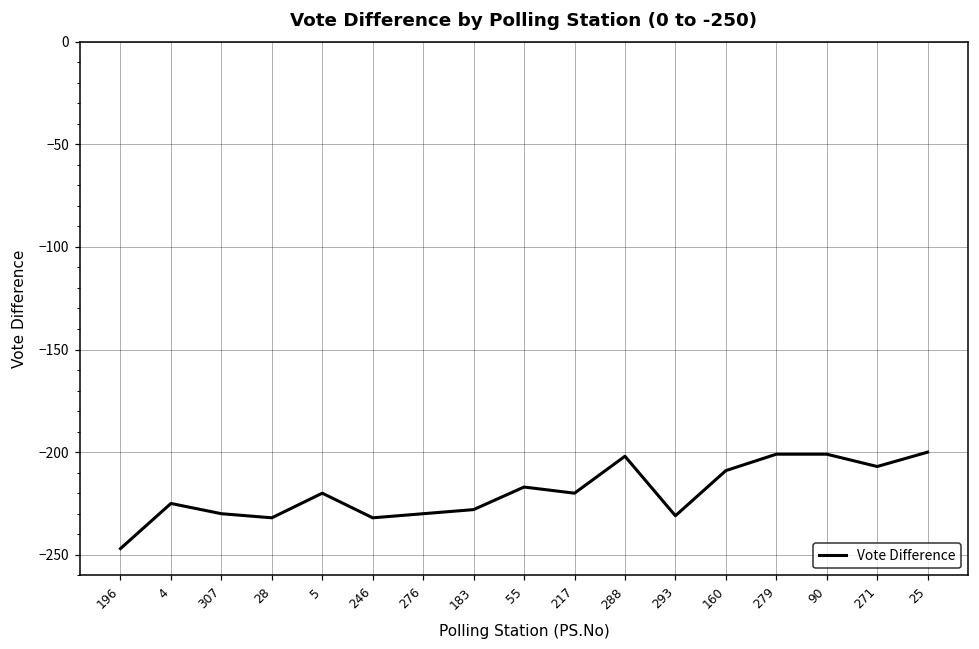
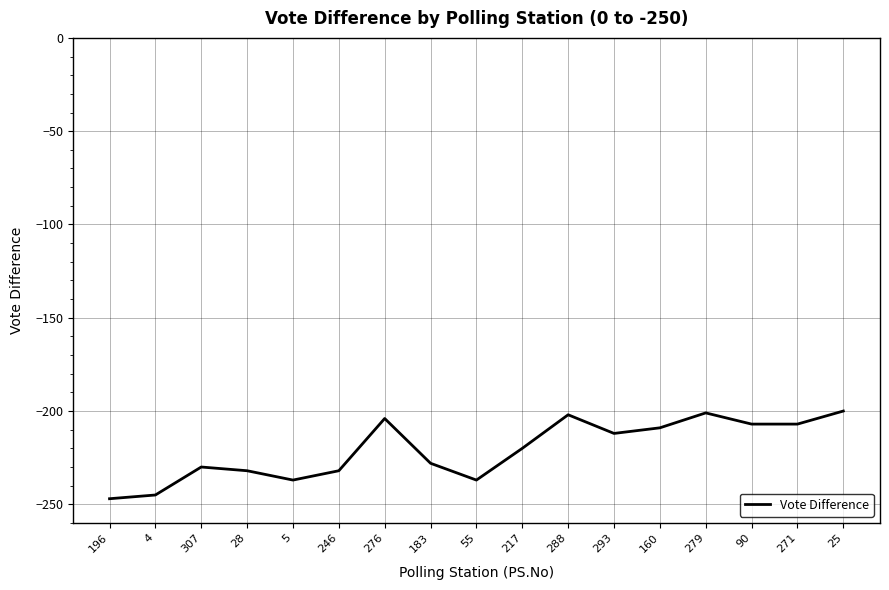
  {
    "196": -247,
-   "4": -225,
+   "4": -245,
    "307": -230,
    "28": -232,
-   "5": -220,
+   "5": -237,
    "246": -232,
-   "276": -230,
+   "276": -204,
    "183": -228,
-   "55": -217,
+   "55": -237,
    "217": -220,
    "288": -202,
-   "293": -231,
+   "293": -212,
    "160": -209,
    "279": -201,
-   "90": -201,
+   "90": -207,
    "271": -207,
    "25": -200
  }
